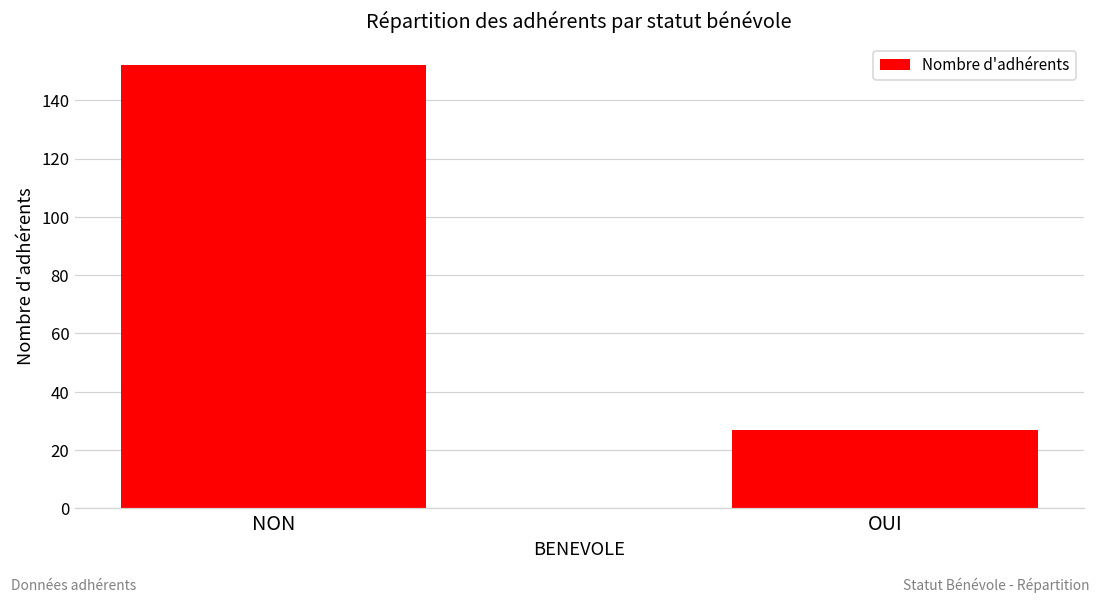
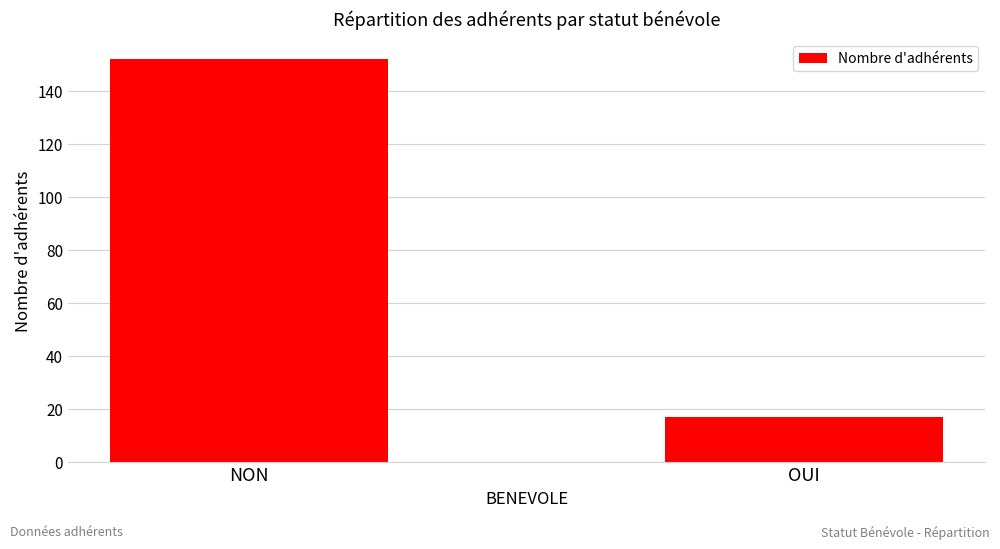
  {
    "NON": 152,
-   "OUI": 27
+   "OUI": 17
  }
